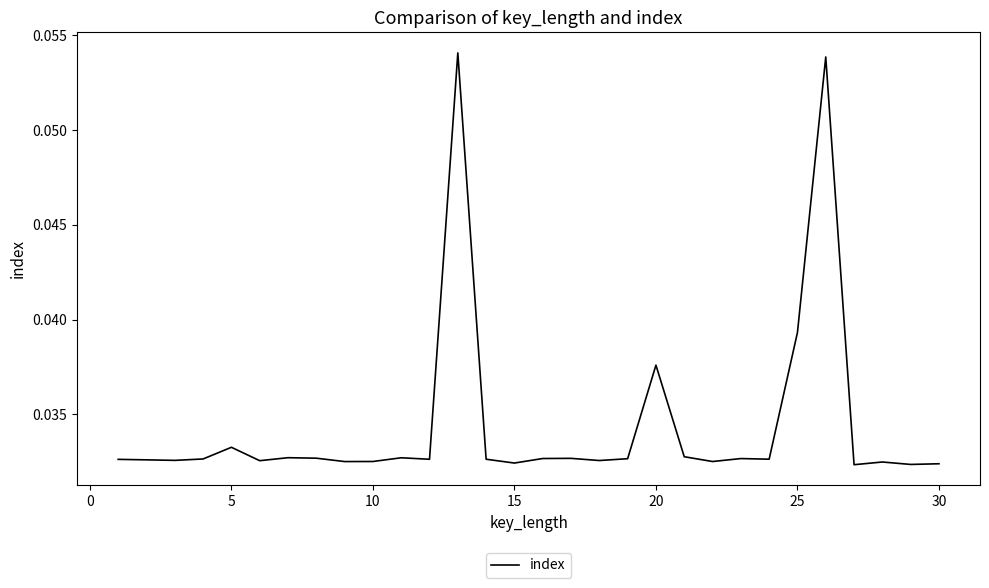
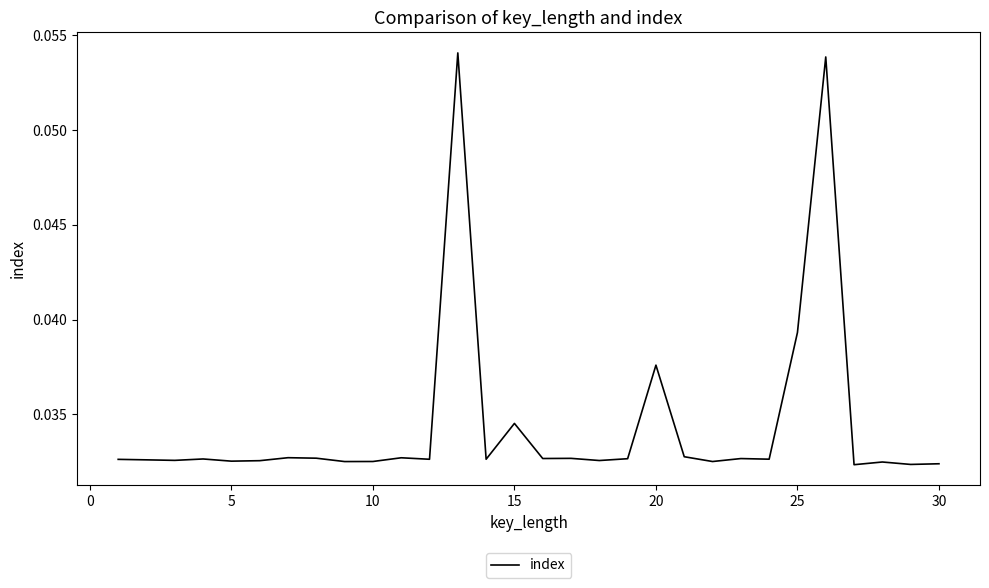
  {
-   "5": 0.0333,
+   "5": 0.0325,
    "10": 0.0325,
-   "15": 0.0324,
+   "15": 0.0345,
    "20": 0.0376,
    "25": 0.0393,
    "30": 0.0324
  }
